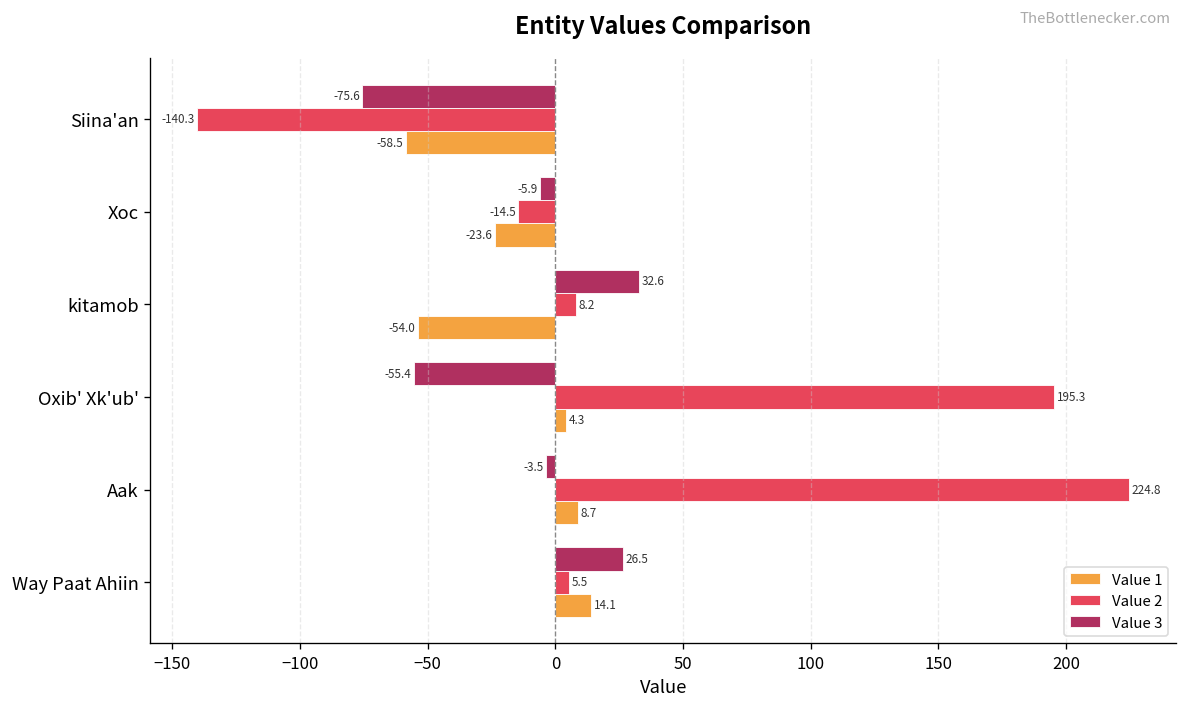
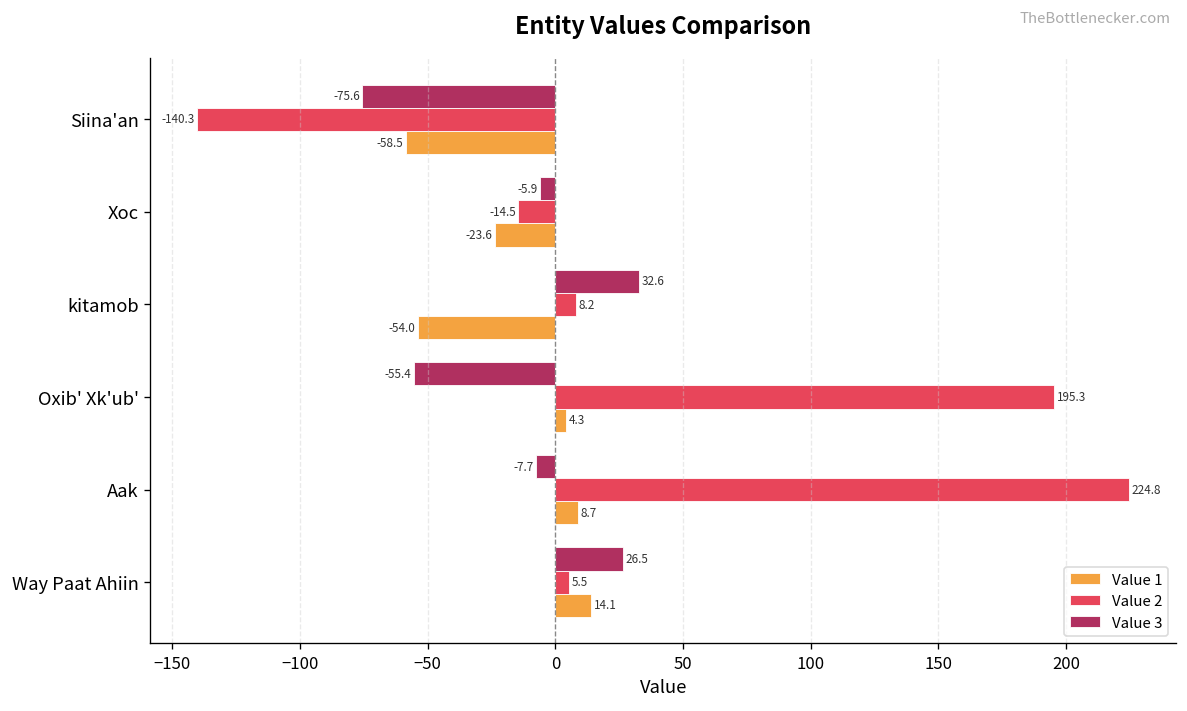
  {
    "Value 1": {
      "Siina'an": -58.5,
      "Xoc": -23.6,
      "kitamob": -54.0,
      "Oxib' Xk'ub'": 4.3,
      "Aak": 8.7,
      "Way Paat Ahiin": 14.1
    },
    "Value 2": {
      "Siina'an": -140.3,
      "Xoc": -14.5,
      "kitamob": 8.2,
      "Oxib' Xk'ub'": 195.3,
      "Aak": 224.8,
      "Way Paat Ahiin": 5.5
    },
    "Value 3": {
      "Siina'an": -75.6,
      "Xoc": -5.9,
      "kitamob": 32.6,
      "Oxib' Xk'ub'": -55.4,
-     "Aak": -3.5,
+     "Aak": -7.7,
      "Way Paat Ahiin": 26.5
    }
  }
